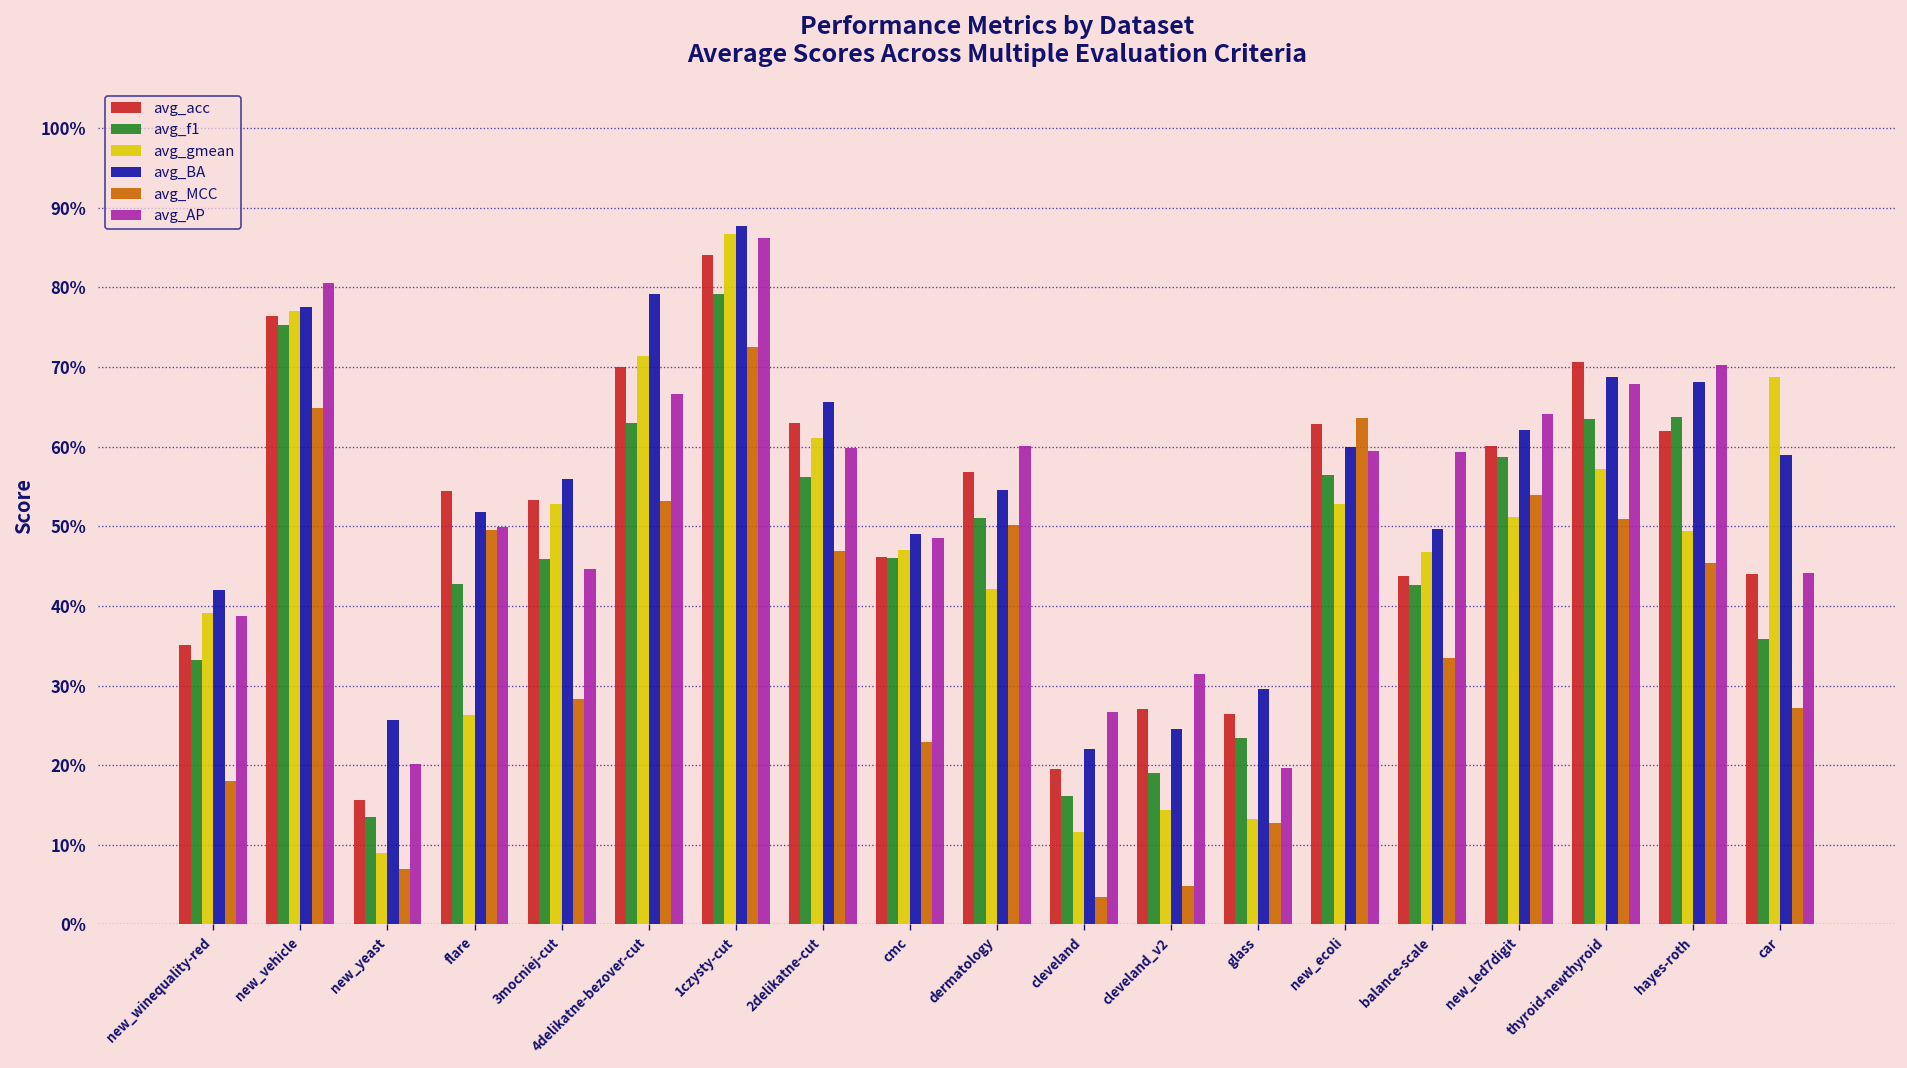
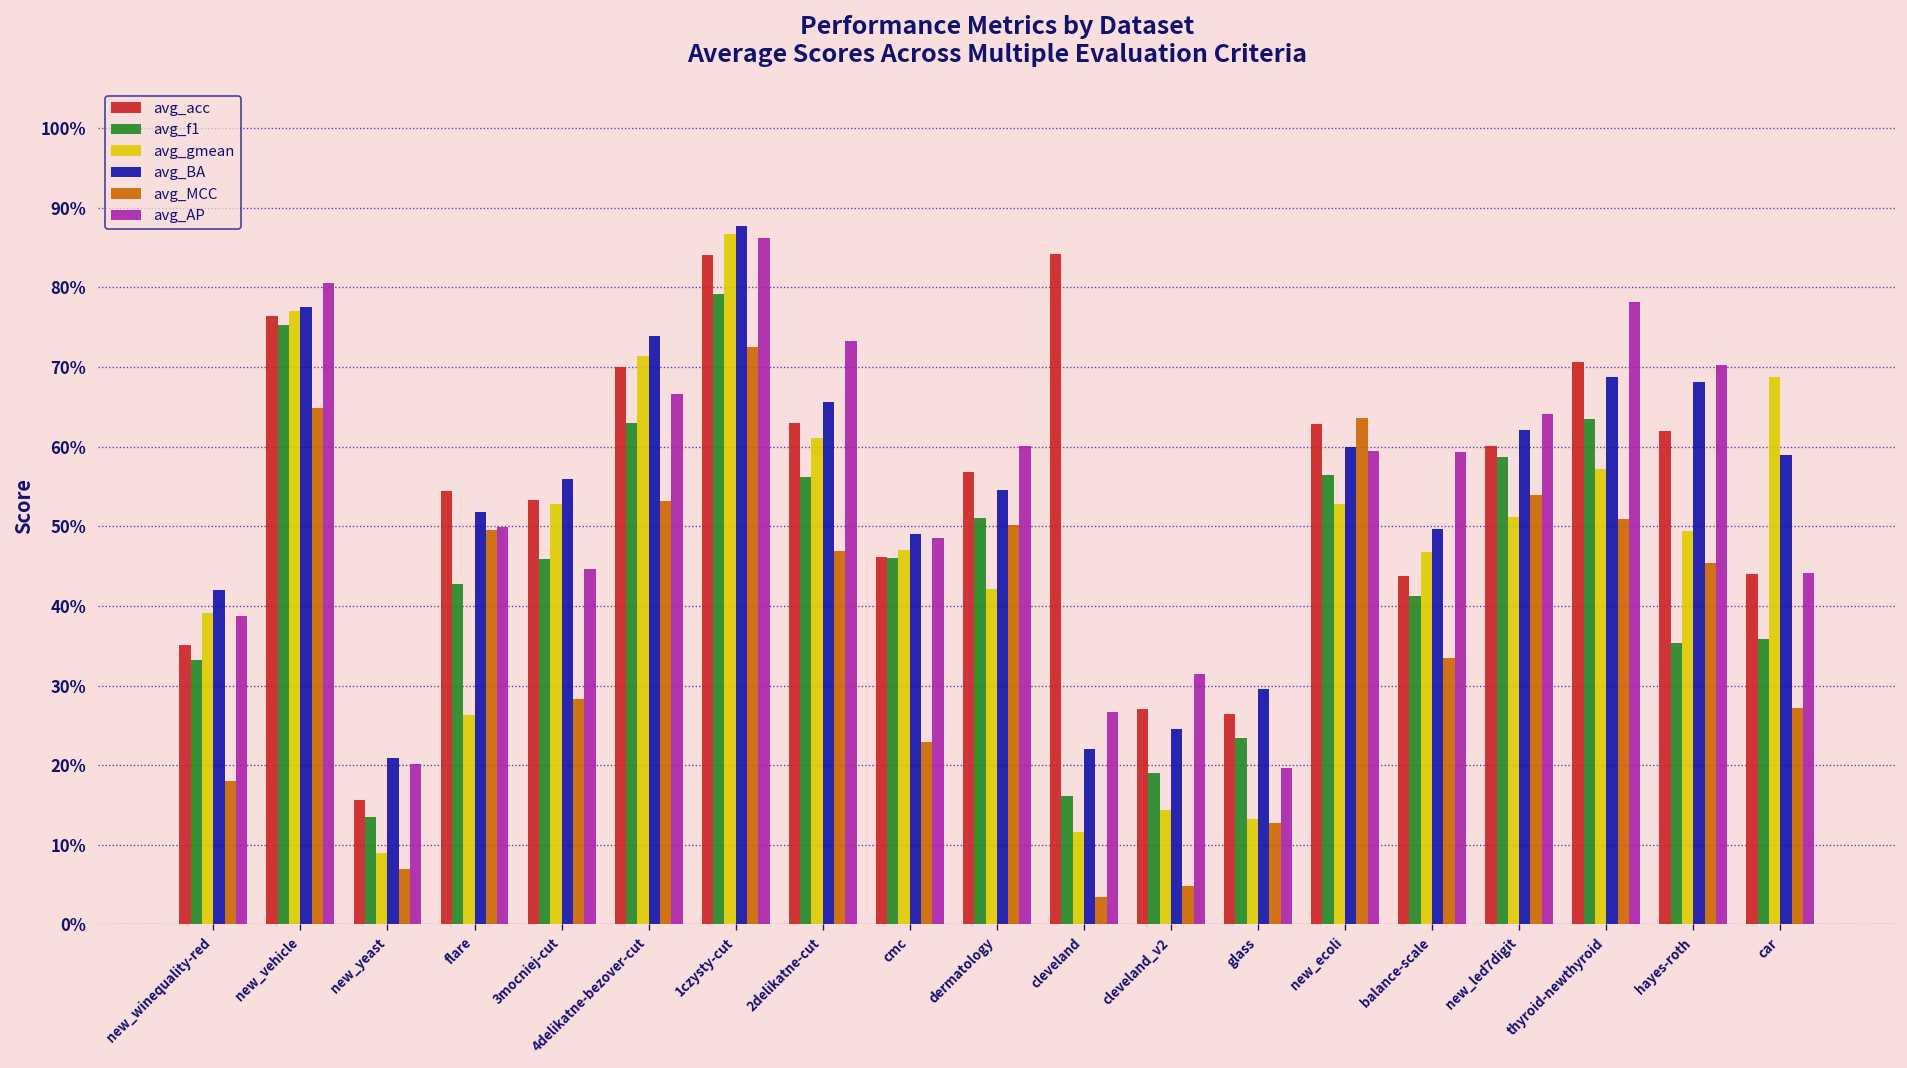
  {
    "avg_acc": {
      "new_winequality-red": "35%",
      "new_vehicle": "76%",
      "new_yeast": "16%",
      "flare": "54%",
      "3mocniej-cut": "53%",
      "4delikatne-bezover-cut": "70%",
      "1czysty-cut": "84%",
      "2delikatne-cut": "63%",
      "cmc": "46%",
      "dermatology": "57%",
-     "cleveland": "20%",
+     "cleveland": "84%",
      "cleveland_v2": "27%",
      "glass": "26%",
      "new_ecoli": "63%",
      "balance-scale": "44%",
      "new_led7digit": "60%",
      "thyroid-newthyroid": "71%",
      "hayes-roth": "62%",
      "car": "44%"
    },
    "avg_f1": {
      "new_winequality-red": "33%",
      "new_vehicle": "75%",
      "new_yeast": "13%",
      "flare": "43%",
      "3mocniej-cut": "46%",
      "4delikatne-bezover-cut": "63%",
      "1czysty-cut": "79%",
      "2delikatne-cut": "56%",
      "cmc": "46%",
      "dermatology": "51%",
      "cleveland": "16%",
      "cleveland_v2": "19%",
      "glass": "23%",
      "new_ecoli": "56%",
-     "balance-scale": "43%",
+     "balance-scale": "41%",
      "new_led7digit": "59%",
      "thyroid-newthyroid": "63%",
-     "hayes-roth": "64%",
+     "hayes-roth": "35%",
      "car": "36%"
    },
    "avg_gmean": {
      "new_winequality-red": "39%",
      "new_vehicle": "77%",
      "new_yeast": "9%",
      "flare": "26%",
      "3mocniej-cut": "53%",
      "4delikatne-bezover-cut": "71%",
      "1czysty-cut": "87%",
      "2delikatne-cut": "61%",
      "cmc": "47%",
      "dermatology": "42%",
      "cleveland": "12%",
      "cleveland_v2": "14%",
      "glass": "13%",
      "new_ecoli": "53%",
      "balance-scale": "47%",
      "new_led7digit": "51%",
      "thyroid-newthyroid": "57%",
      "hayes-roth": "49%",
      "car": "69%"
    },
    "avg_BA": {
      "new_winequality-red": "42%",
      "new_vehicle": "78%",
-     "new_yeast": "26%",
+     "new_yeast": "21%",
      "flare": "52%",
      "3mocniej-cut": "56%",
-     "4delikatne-bezover-cut": "79%",
+     "4delikatne-bezover-cut": "74%",
      "1czysty-cut": "88%",
      "2delikatne-cut": "66%",
      "cmc": "49%",
      "dermatology": "55%",
      "cleveland": "22%",
      "cleveland_v2": "25%",
      "glass": "30%",
      "new_ecoli": "60%",
      "balance-scale": "50%",
      "new_led7digit": "62%",
      "thyroid-newthyroid": "69%",
      "hayes-roth": "68%",
      "car": "59%"
    },
    "avg_MCC": {
      "new_winequality-red": "18%",
      "new_vehicle": "65%",
      "new_yeast": "7%",
      "flare": "49%",
      "3mocniej-cut": "28%",
      "4delikatne-bezover-cut": "53%",
      "1czysty-cut": "73%",
      "2delikatne-cut": "47%",
      "cmc": "23%",
      "dermatology": "50%",
      "cleveland": "3%",
      "cleveland_v2": "5%",
      "glass": "13%",
      "new_ecoli": "64%",
      "balance-scale": "33%",
      "new_led7digit": "54%",
      "thyroid-newthyroid": "51%",
      "hayes-roth": "45%",
      "car": "27%"
    },
    "avg_AP": {
      "new_winequality-red": "39%",
      "new_vehicle": "81%",
      "new_yeast": "20%",
      "flare": "50%",
      "3mocniej-cut": "45%",
      "4delikatne-bezover-cut": "67%",
      "1czysty-cut": "86%",
-     "2delikatne-cut": "60%",
+     "2delikatne-cut": "73%",
      "cmc": "49%",
      "dermatology": "60%",
      "cleveland": "27%",
      "cleveland_v2": "31%",
      "glass": "20%",
      "new_ecoli": "59%",
      "balance-scale": "59%",
      "new_led7digit": "64%",
-     "thyroid-newthyroid": "68%",
+     "thyroid-newthyroid": "78%",
      "hayes-roth": "70%",
      "car": "44%"
    }
  }
